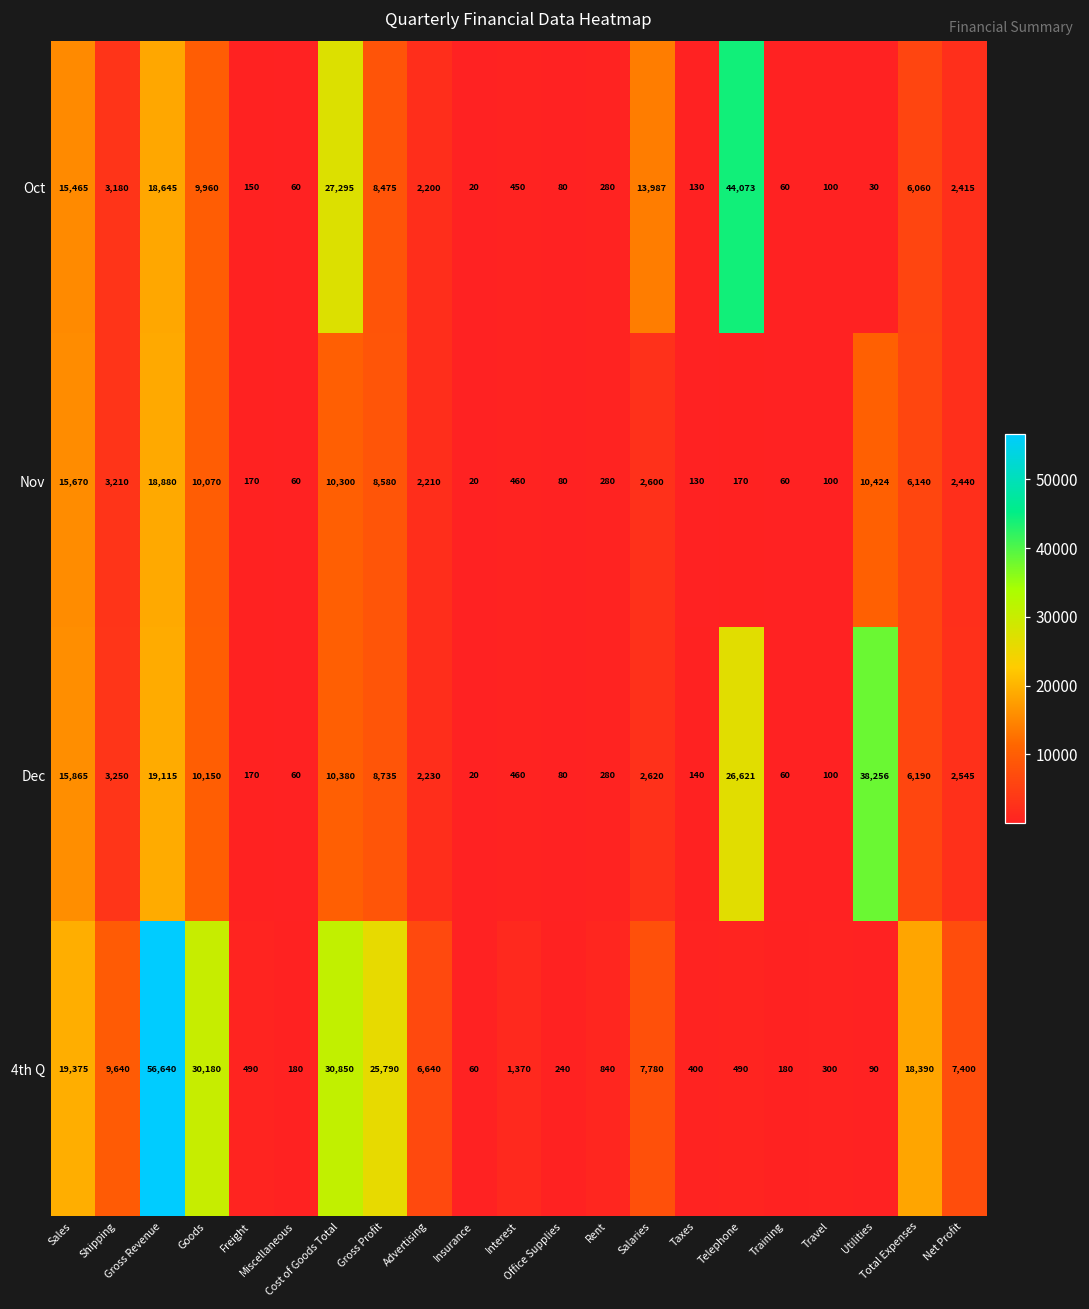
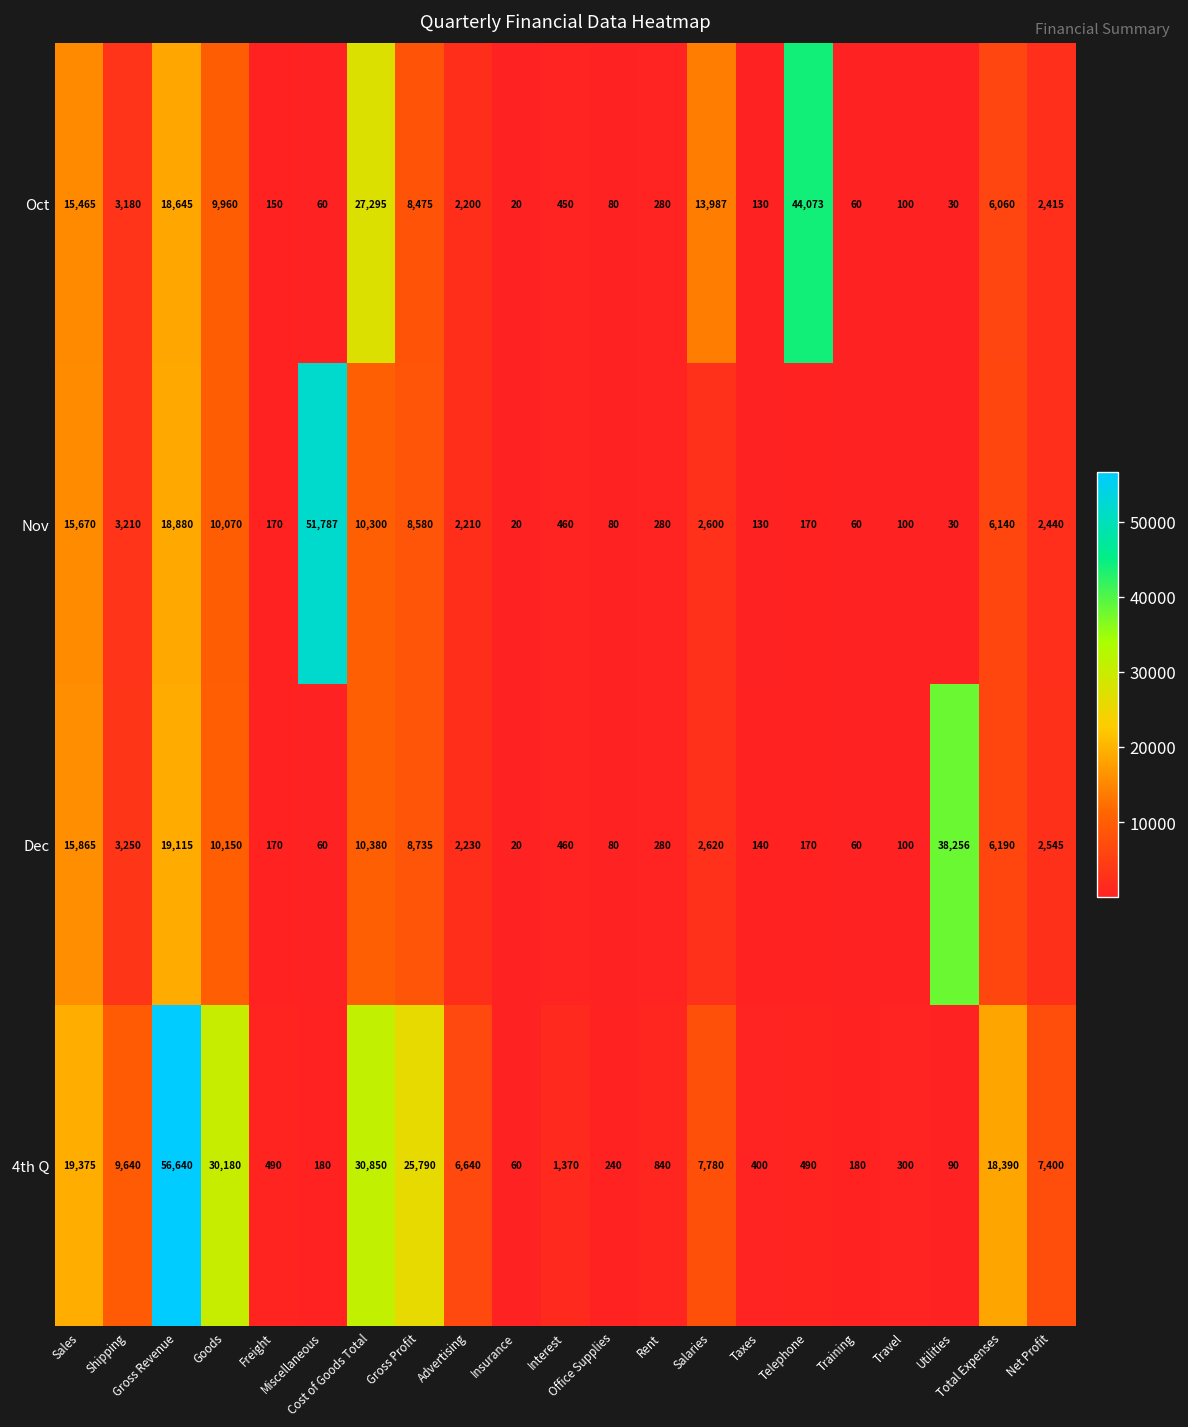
  {
    "Oct": {
      "Sales": "15,465",
      "Shipping": "3,180",
      "Gross Revenue": "18,645",
      "Goods": "9,960",
      "Freight": "150",
      "Miscellaneous": "60",
      "Cost of Goods Total": "27,295",
      "Gross Profit": "8,475",
      "Advertising": "2,200",
      "Insurance": "20",
      "Interest": "450",
      "Office Supplies": "80",
      "Rent": "280",
      "Salaries": "13,987",
      "Taxes": "130",
      "Telephone": "44,073",
      "Training": "60",
      "Travel": "100",
      "Utilities": "30",
      "Total Expenses": "6,060",
      "Net Profit": "2,415"
    },
    "Nov": {
      "Sales": "15,670",
      "Shipping": "3,210",
      "Gross Revenue": "18,880",
      "Goods": "10,070",
      "Freight": "170",
-     "Miscellaneous": "60",
+     "Miscellaneous": "51,787",
      "Cost of Goods Total": "10,300",
      "Gross Profit": "8,580",
      "Advertising": "2,210",
      "Insurance": "20",
      "Interest": "460",
      "Office Supplies": "80",
      "Rent": "280",
      "Salaries": "2,600",
      "Taxes": "130",
      "Telephone": "170",
      "Training": "60",
      "Travel": "100",
-     "Utilities": "10,424",
+     "Utilities": "30",
      "Total Expenses": "6,140",
      "Net Profit": "2,440"
    },
    "Dec": {
      "Sales": "15,865",
      "Shipping": "3,250",
      "Gross Revenue": "19,115",
      "Goods": "10,150",
      "Freight": "170",
      "Miscellaneous": "60",
      "Cost of Goods Total": "10,380",
      "Gross Profit": "8,735",
      "Advertising": "2,230",
      "Insurance": "20",
      "Interest": "460",
      "Office Supplies": "80",
      "Rent": "280",
      "Salaries": "2,620",
      "Taxes": "140",
-     "Telephone": "26,621",
+     "Telephone": "170",
      "Training": "60",
      "Travel": "100",
      "Utilities": "38,256",
      "Total Expenses": "6,190",
      "Net Profit": "2,545"
    },
    "4th Q": {
      "Sales": "19,375",
      "Shipping": "9,640",
      "Gross Revenue": "56,640",
      "Goods": "30,180",
      "Freight": "490",
      "Miscellaneous": "180",
      "Cost of Goods Total": "30,850",
      "Gross Profit": "25,790",
      "Advertising": "6,640",
      "Insurance": "60",
      "Interest": "1,370",
      "Office Supplies": "240",
      "Rent": "840",
      "Salaries": "7,780",
      "Taxes": "400",
      "Telephone": "490",
      "Training": "180",
      "Travel": "300",
      "Utilities": "90",
      "Total Expenses": "18,390",
      "Net Profit": "7,400"
    }
  }
